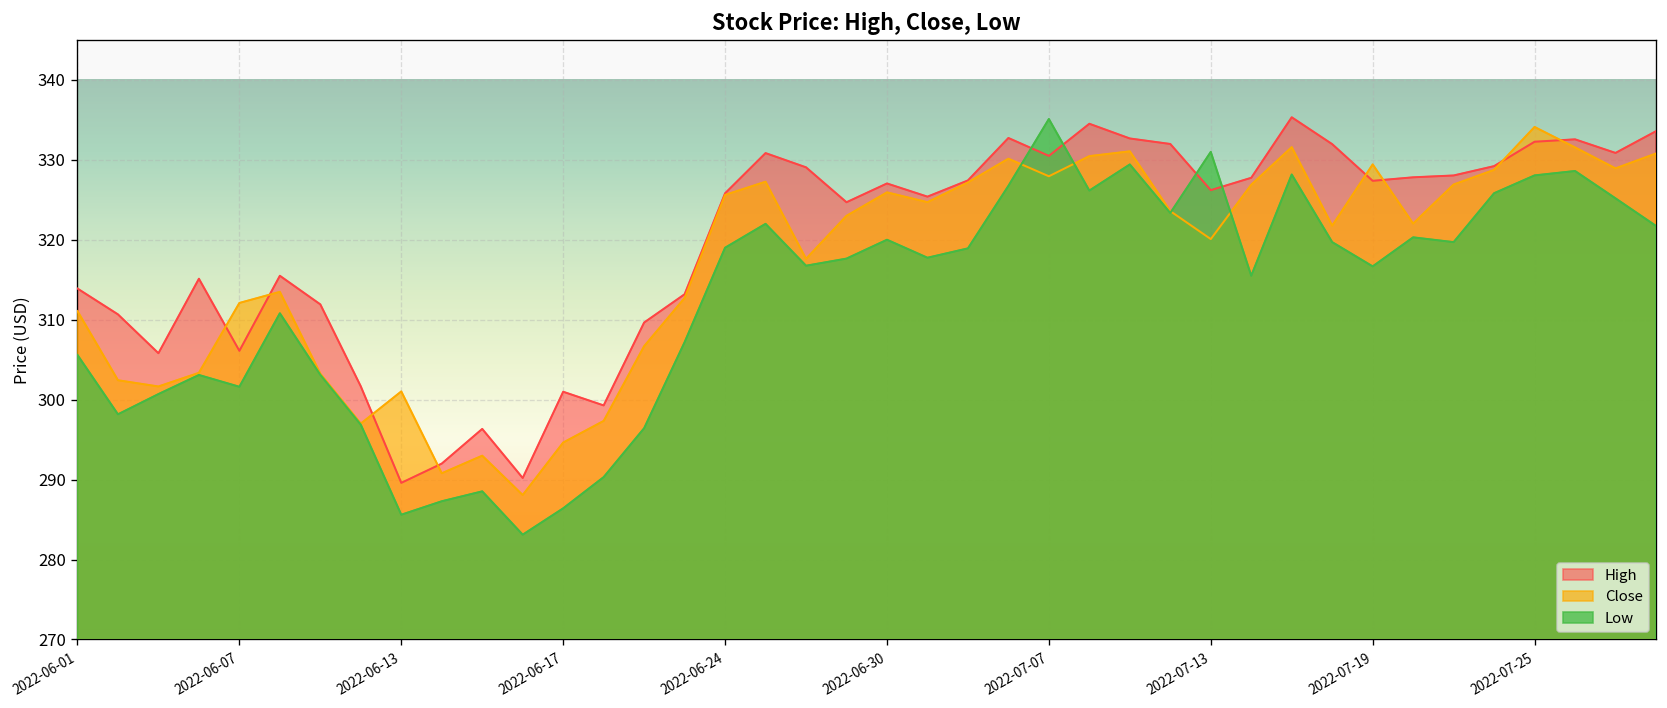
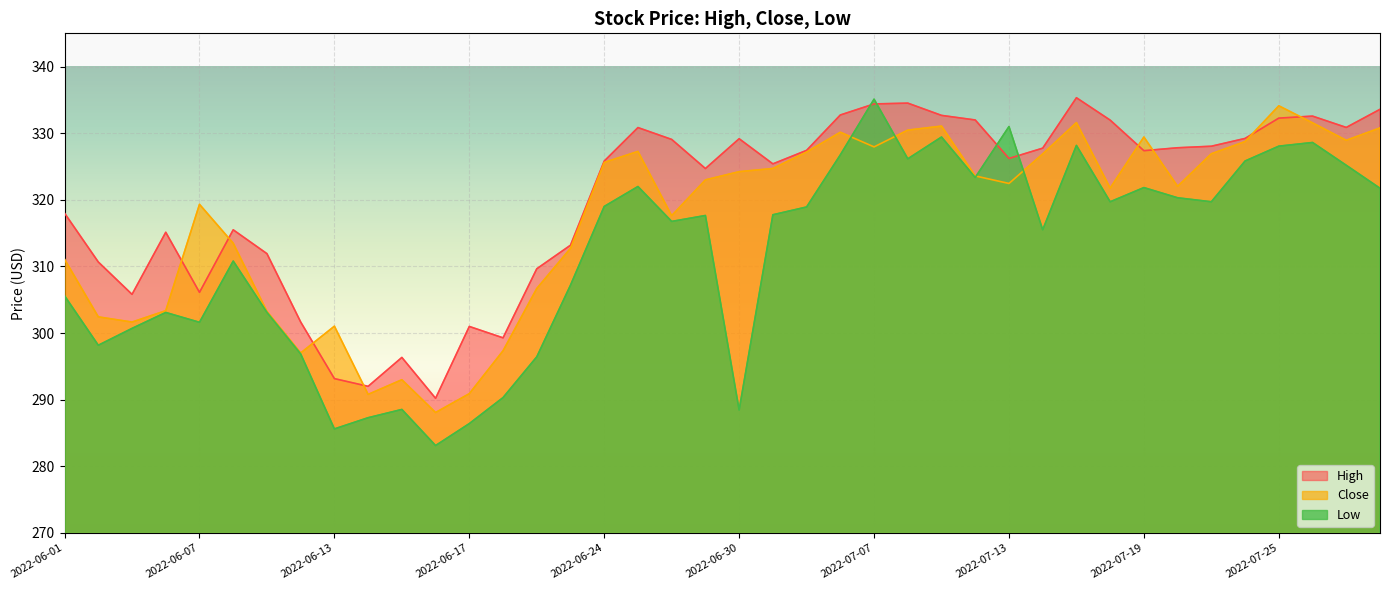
  {
    "High": {
-     "2022-06-01": 314,
+     "2022-06-01": 318,
      "2022-06-07": 306,
-     "2022-06-13": 290,
+     "2022-06-13": 293,
      "2022-06-17": 301,
-     "2022-06-30": 327,
-     "2022-07-07": 331,
+     "2022-06-30": 329,
+     "2022-07-07": 334,
      "2022-07-13": 326,
      "2022-07-19": 327,
      "2022-07-25": 332
    },
    "Close": {
      "2022-06-01": 311,
-     "2022-06-07": 312,
+     "2022-06-07": 319,
      "2022-06-13": 301,
-     "2022-06-17": 295,
-     "2022-06-30": 326,
+     "2022-06-17": 291,
+     "2022-06-30": 324,
      "2022-07-07": 328,
-     "2022-07-13": 320,
+     "2022-07-13": 322,
      "2022-07-19": 329,
      "2022-07-25": 334
    },
    "Low": {
      "2022-06-01": 306,
      "2022-06-07": 302,
      "2022-06-13": 286,
      "2022-06-17": 286,
      "2022-06-24": 319,
-     "2022-06-30": 320,
+     "2022-06-30": 288,
      "2022-07-07": 335,
      "2022-07-13": 331,
-     "2022-07-19": 317,
+     "2022-07-19": 322,
      "2022-07-25": 328
    }
  }
